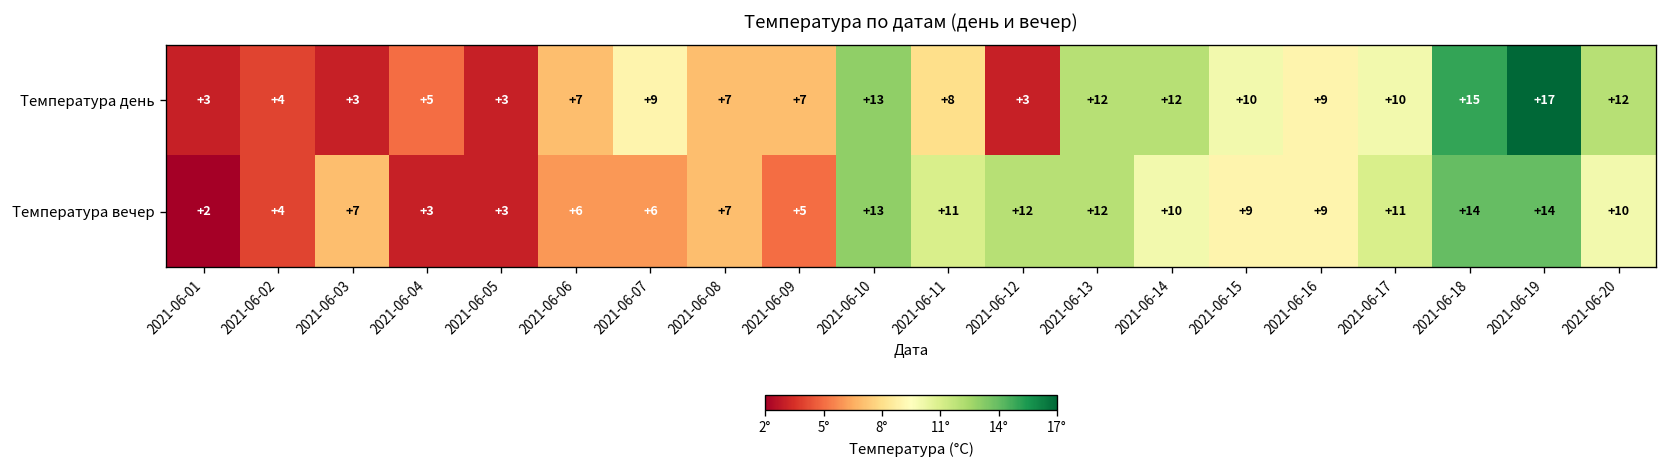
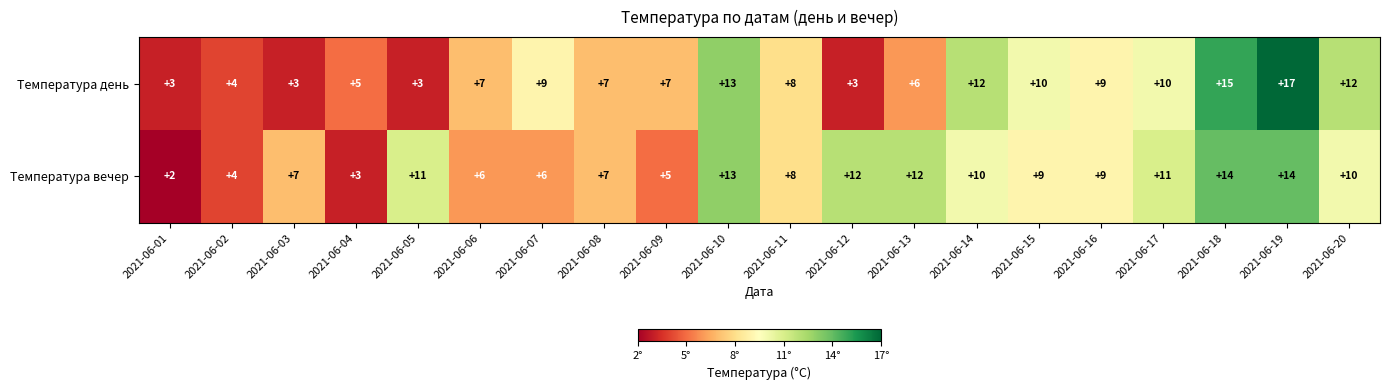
  {
    "Температура день": {
      "2021-06-01": "+3",
      "2021-06-02": "+4",
      "2021-06-03": "+3",
      "2021-06-04": "+5",
      "2021-06-05": "+3",
      "2021-06-06": "+7",
      "2021-06-07": "+9",
      "2021-06-08": "+7",
      "2021-06-09": "+7",
      "2021-06-10": "+13",
      "2021-06-11": "+8",
      "2021-06-12": "+3",
-     "2021-06-13": "+12",
+     "2021-06-13": "+6",
      "2021-06-14": "+12",
      "2021-06-15": "+10",
      "2021-06-16": "+9",
      "2021-06-17": "+10",
      "2021-06-18": "+15",
      "2021-06-19": "+17",
      "2021-06-20": "+12"
    },
    "Температура вечер": {
      "2021-06-01": "+2",
      "2021-06-02": "+4",
      "2021-06-03": "+7",
      "2021-06-04": "+3",
-     "2021-06-05": "+3",
+     "2021-06-05": "+11",
      "2021-06-06": "+6",
      "2021-06-07": "+6",
      "2021-06-08": "+7",
      "2021-06-09": "+5",
      "2021-06-10": "+13",
-     "2021-06-11": "+11",
+     "2021-06-11": "+8",
      "2021-06-12": "+12",
      "2021-06-13": "+12",
      "2021-06-14": "+10",
      "2021-06-15": "+9",
      "2021-06-16": "+9",
      "2021-06-17": "+11",
      "2021-06-18": "+14",
      "2021-06-19": "+14",
      "2021-06-20": "+10"
    }
  }
